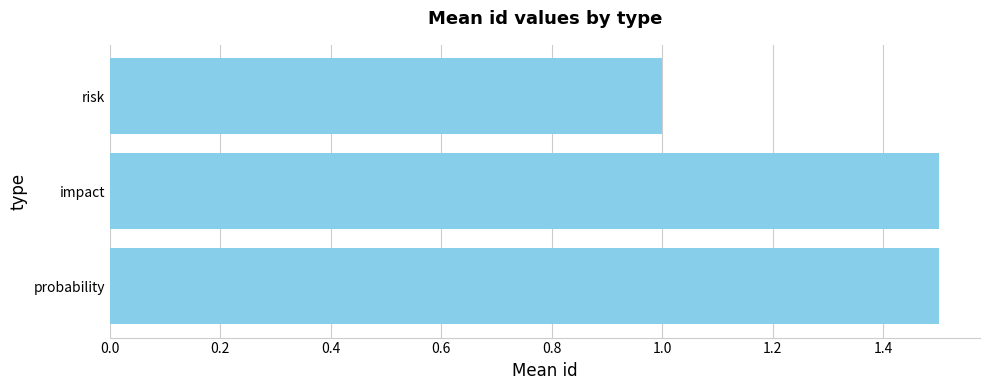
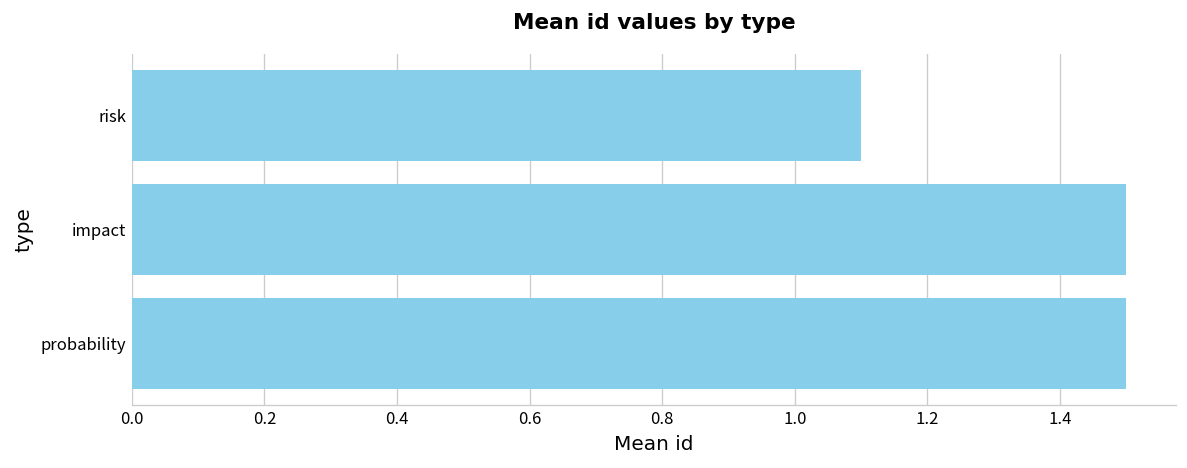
  {
-   "risk": 1.0,
+   "risk": 1.1,
    "impact": 1.5,
    "probability": 1.5
  }
